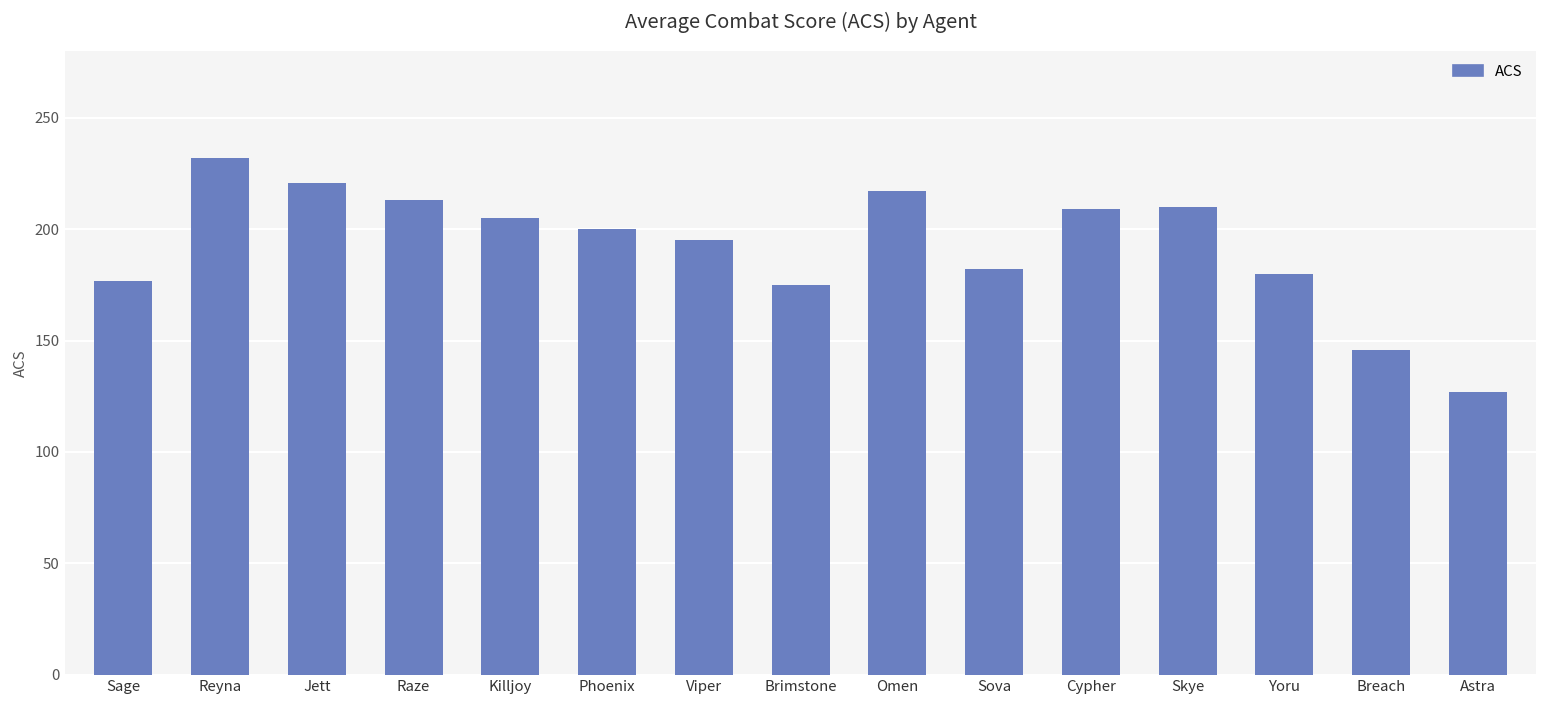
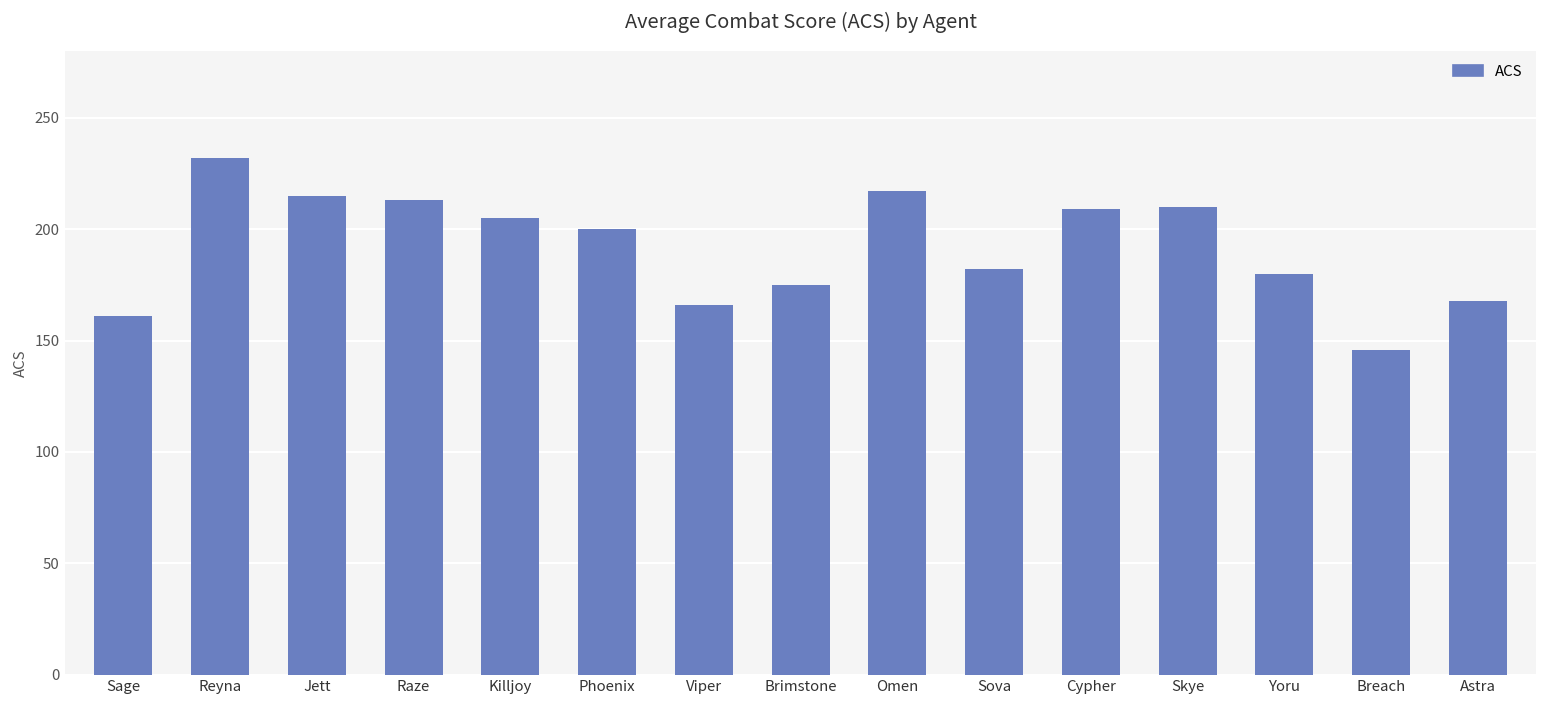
  {
-   "Sage": 177,
+   "Sage": 161,
    "Reyna": 232,
-   "Jett": 221,
+   "Jett": 215,
    "Raze": 213,
    "Killjoy": 205,
    "Phoenix": 200,
-   "Viper": 195,
+   "Viper": 166,
    "Brimstone": 175,
    "Omen": 217,
    "Sova": 182,
    "Cypher": 209,
    "Skye": 210,
    "Yoru": 180,
    "Breach": 146,
-   "Astra": 127
+   "Astra": 168
  }
